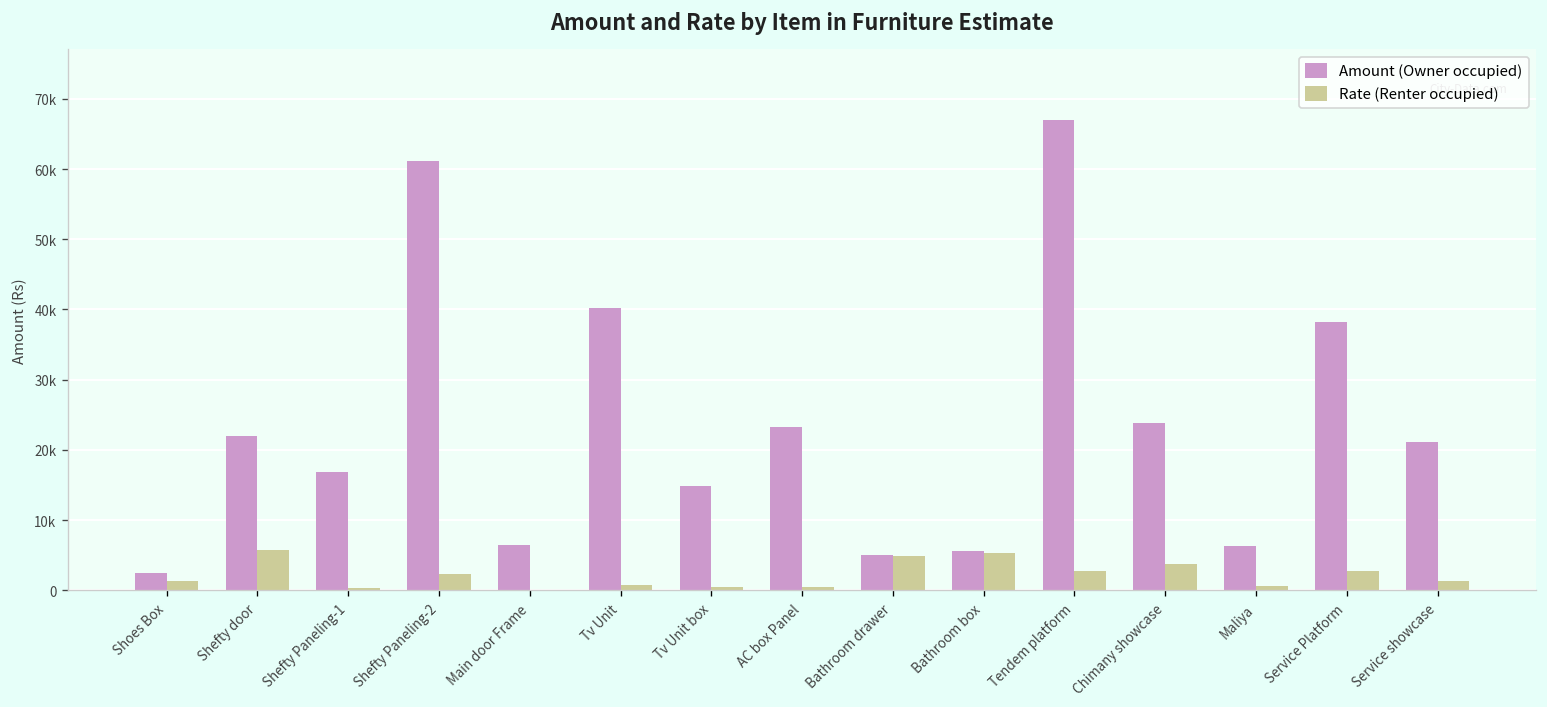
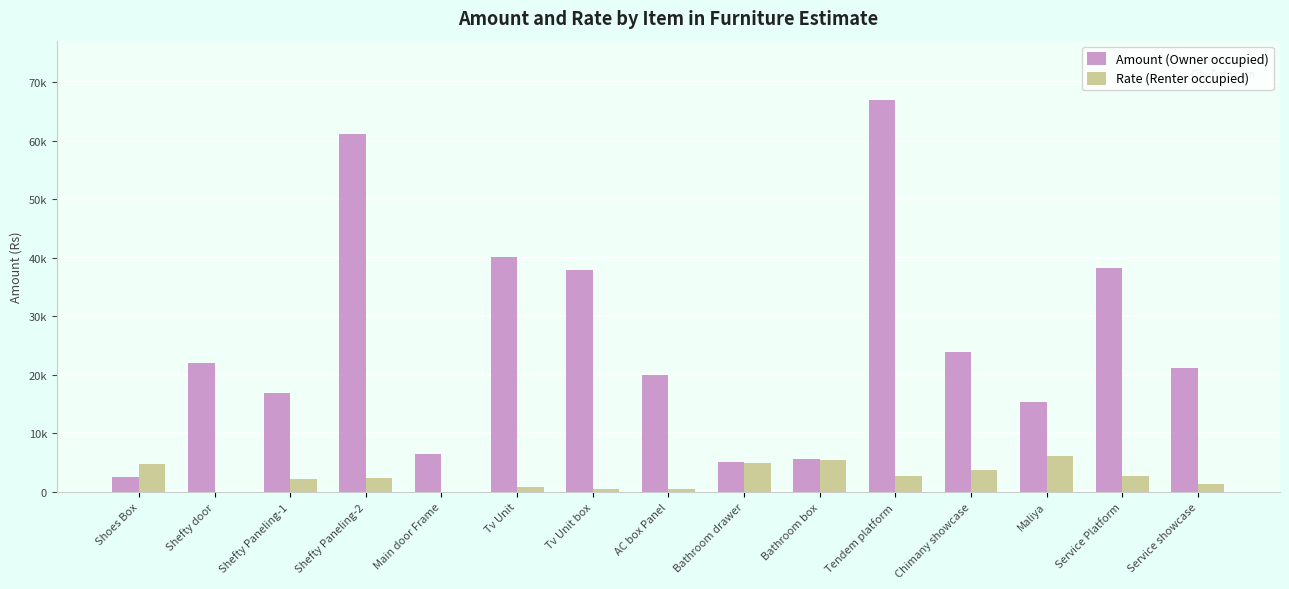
  {
    "Amount (Owner occupied)": {
      "Shoes Box": 2000,
      "Shefty door": 22000,
      "Shefty Paneling-1": 17000,
      "Shefty Paneling-2": 61000,
      "Main door Frame": 7000,
      "Tv Unit": 40000,
-     "Tv Unit box": 15000,
-     "AC box Panel": 23000,
+     "Tv Unit box": 38000,
+     "AC box Panel": 20000,
      "Bathroom drawer": 5000,
      "Bathroom box": 6000,
      "Tendem platform": 67000,
      "Chimany showcase": 24000,
-     "Maliya": 6000,
+     "Maliya": 15000,
      "Service Platform": 38000,
      "Service showcase": 21000
    },
    "Rate (Renter occupied)": {
-     "Shoes Box": 1000,
-     "Shefty door": 6000,
-     "Shefty Paneling-1": 0,
+     "Shoes Box": 5000,
+     "Shefty door": 0,
+     "Shefty Paneling-1": 2000,
      "Shefty Paneling-2": 2000,
      "Main door Frame": 0,
      "Tv Unit": 1000,
      "Tv Unit box": 1000,
      "AC box Panel": 1000,
      "Bathroom drawer": 5000,
      "Bathroom box": 5000,
      "Tendem platform": 3000,
      "Chimany showcase": 4000,
-     "Maliya": 1000,
+     "Maliya": 6000,
      "Service Platform": 3000,
      "Service showcase": 1000
    }
  }
